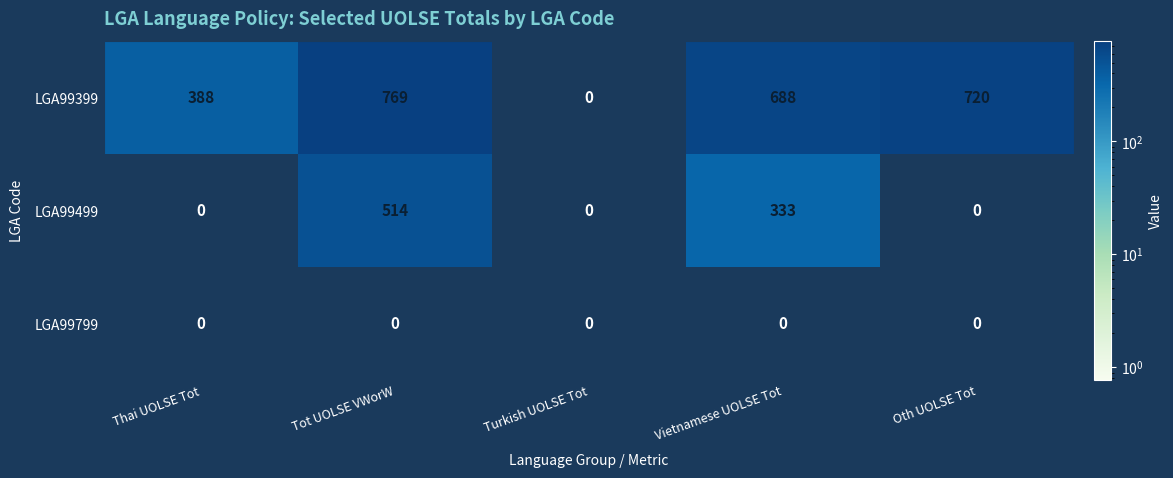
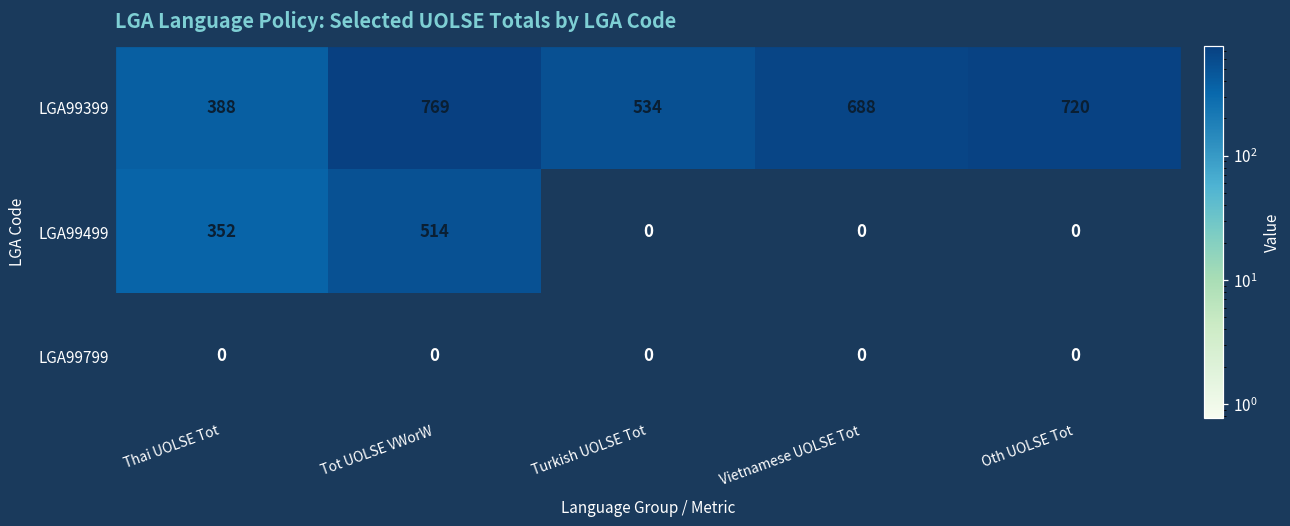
  {
    "LGA99399": {
      "Thai UOLSE Tot": 388,
      "Tot UOLSE VWorW": 769,
-     "Turkish UOLSE Tot": 0,
+     "Turkish UOLSE Tot": 534,
      "Vietnamese UOLSE Tot": 688,
      "Oth UOLSE Tot": 720
    },
    "LGA99499": {
-     "Thai UOLSE Tot": 0,
+     "Thai UOLSE Tot": 352,
      "Tot UOLSE VWorW": 514,
      "Turkish UOLSE Tot": 0,
-     "Vietnamese UOLSE Tot": 333,
+     "Vietnamese UOLSE Tot": 0,
      "Oth UOLSE Tot": 0
    },
    "LGA99799": {
      "Thai UOLSE Tot": 0,
      "Tot UOLSE VWorW": 0,
      "Turkish UOLSE Tot": 0,
      "Vietnamese UOLSE Tot": 0,
      "Oth UOLSE Tot": 0
    }
  }
